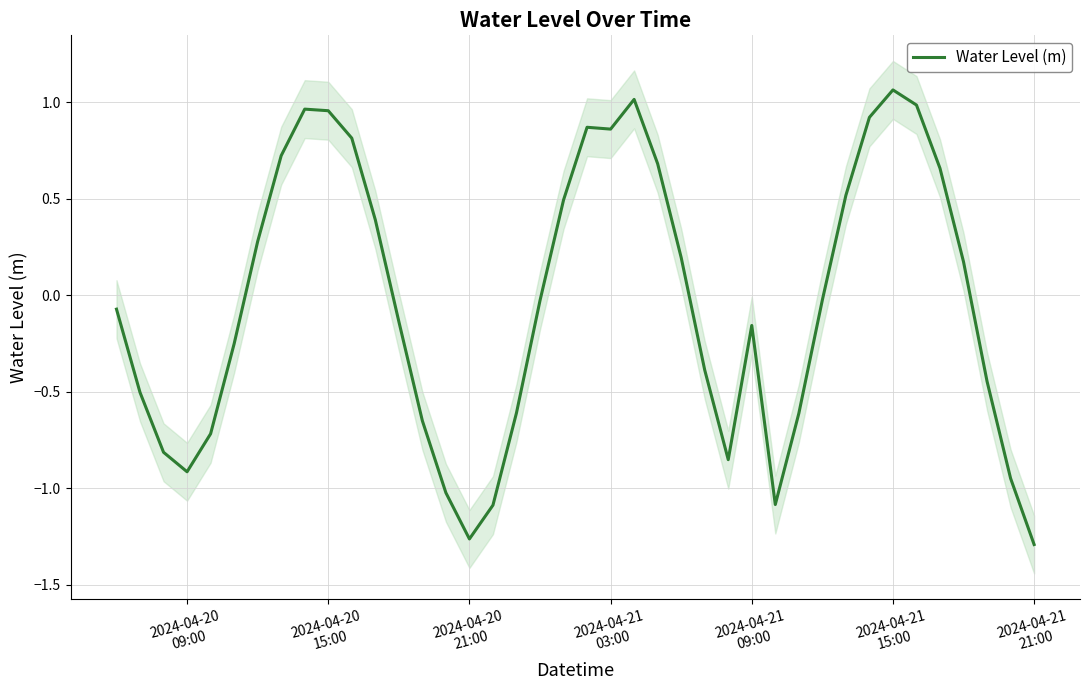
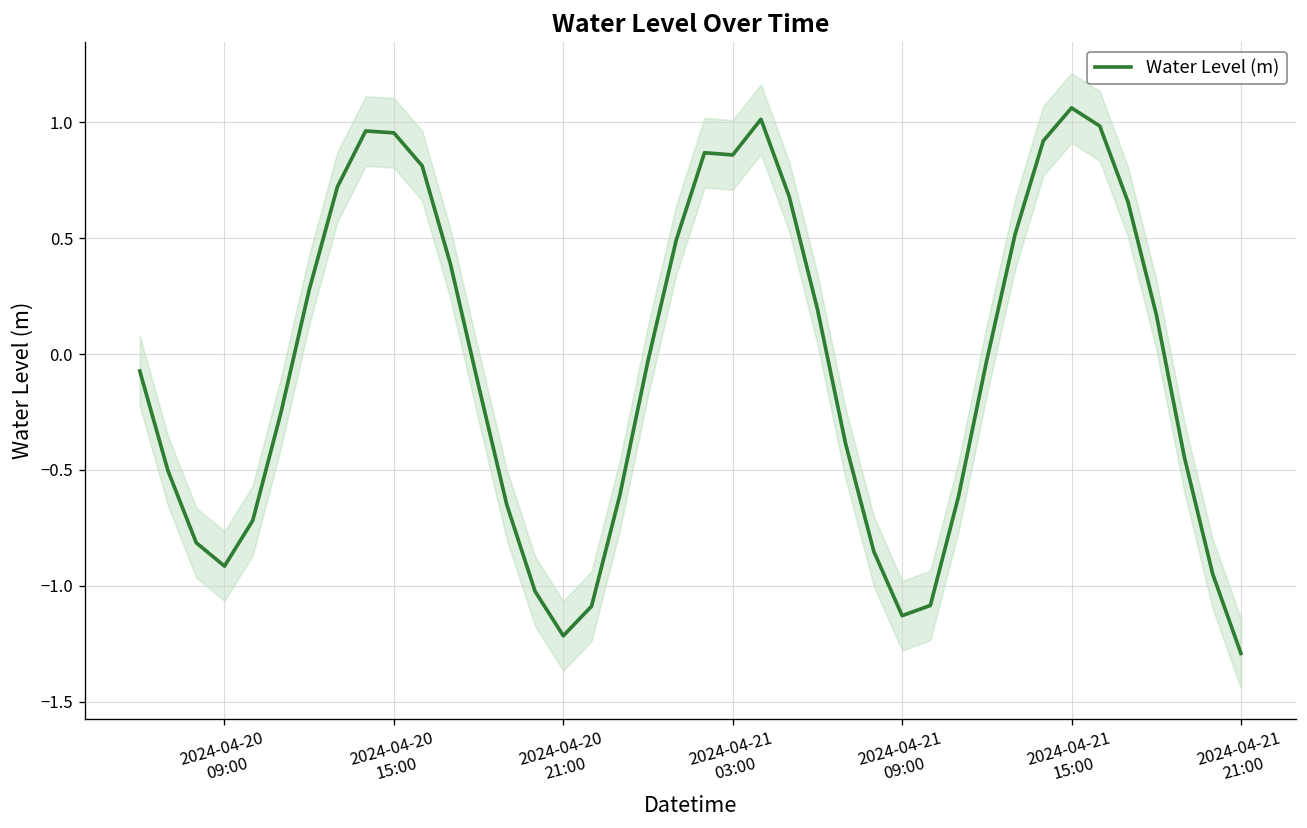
  {
    "Water Level (m)": {
      "2024-04-20 09:00": -0.92,
      "2024-04-20 15:00": 0.96,
-     "2024-04-20 21:00": -1.26,
+     "2024-04-20 21:00": -1.22,
      "2024-04-21 03:00": 0.86,
-     "2024-04-21 09:00": -0.16,
+     "2024-04-21 09:00": -1.13,
      "2024-04-21 15:00": 1.06,
      "2024-04-21 21:00": -1.29
    }
  }
